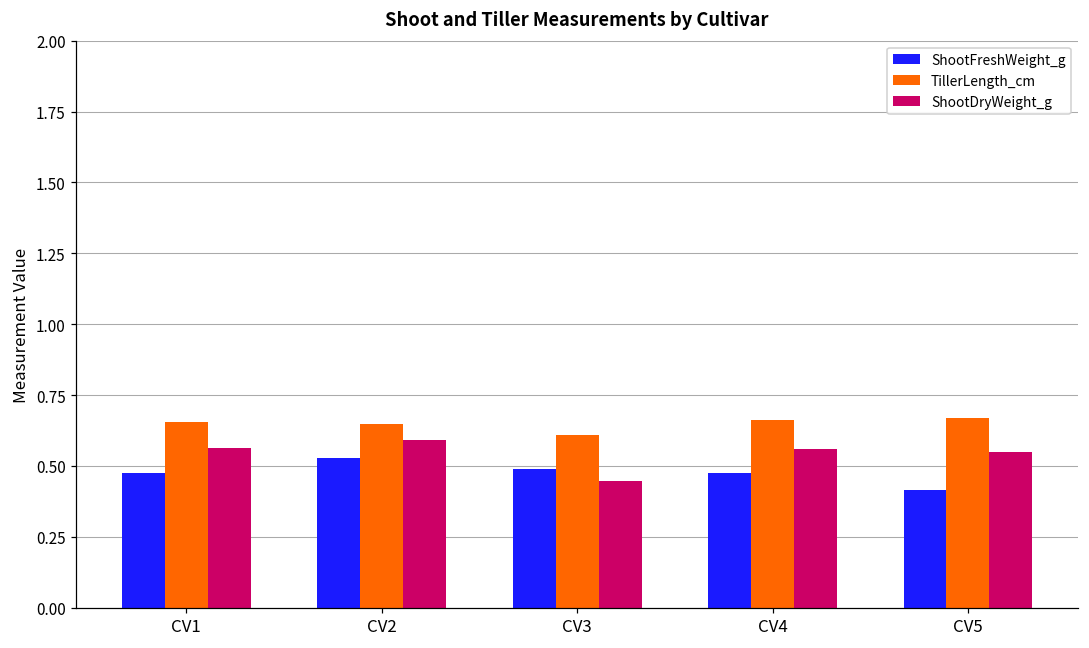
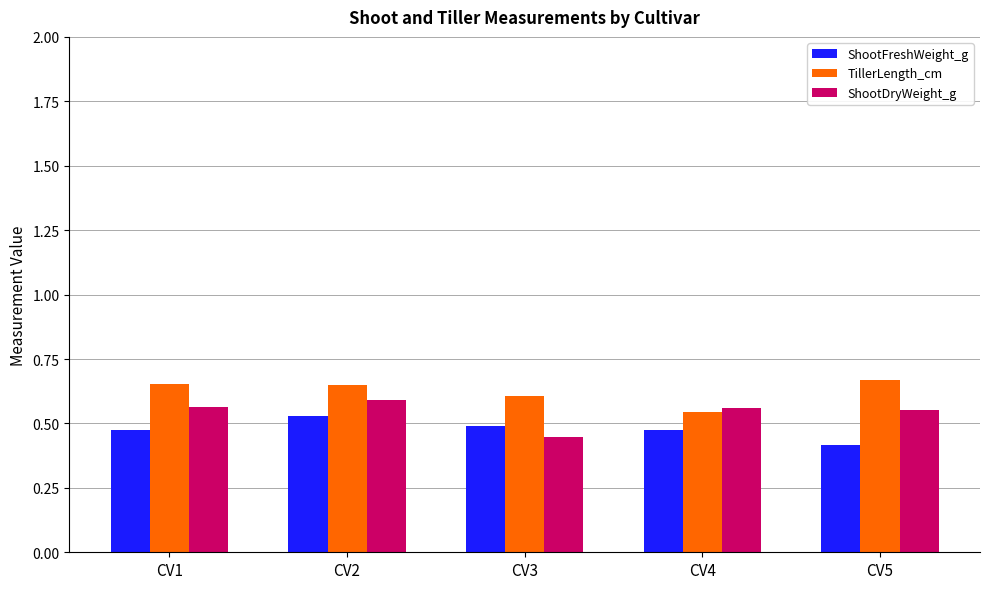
  {
    "ShootFreshWeight_g": {
      "CV1": 0.48,
      "CV2": 0.53,
      "CV3": 0.49,
      "CV4": 0.47,
      "CV5": 0.41
    },
    "TillerLength_cm": {
      "CV1": 0.65,
      "CV2": 0.65,
      "CV3": 0.61,
-     "CV4": 0.66,
+     "CV4": 0.54,
      "CV5": 0.67
    },
    "ShootDryWeight_g": {
      "CV1": 0.56,
      "CV2": 0.59,
      "CV3": 0.45,
      "CV4": 0.56,
      "CV5": 0.55
    }
  }
